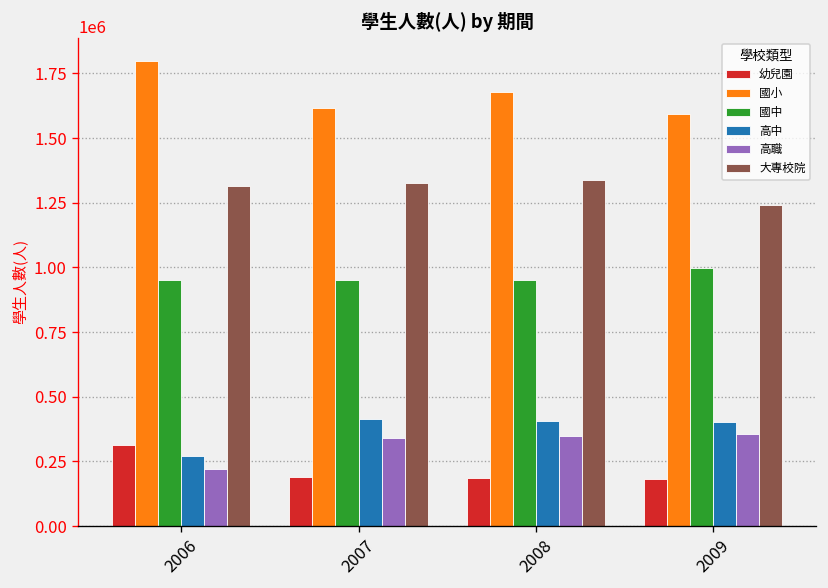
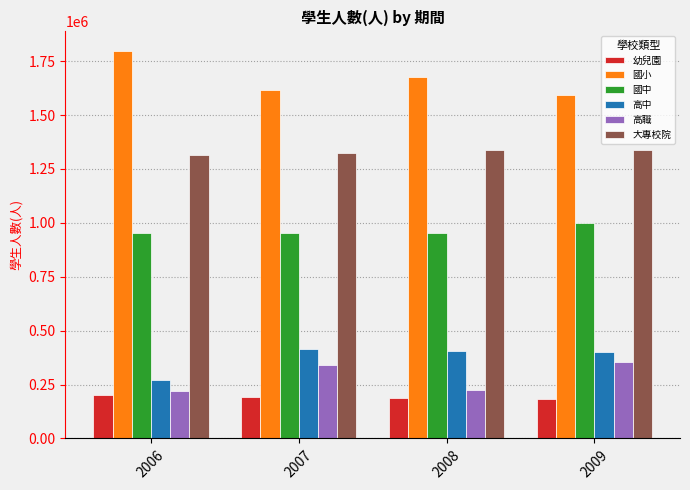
  {
    "幼兒園": {
-     "2006": 310000,
+     "2006": 200000,
      "2007": 190000,
      "2008": 190000,
      "2009": 180000
    },
    "國小": {
      "2006": 1800000,
      "2007": 1620000,
      "2008": 1680000,
      "2009": 1590000
    },
    "國中": {
      "2006": 950000,
      "2007": 950000,
      "2008": 950000,
      "2009": 1000000
    },
    "高中": {
      "2006": 270000,
      "2007": 410000,
      "2008": 410000,
      "2009": 400000
    },
    "高職": {
      "2006": 220000,
      "2007": 340000,
-     "2008": 350000,
+     "2008": 220000,
      "2009": 350000
    },
    "大專校院": {
      "2006": 1310000,
      "2007": 1330000,
      "2008": 1340000,
-     "2009": 1240000
+     "2009": 1340000
    }
  }
